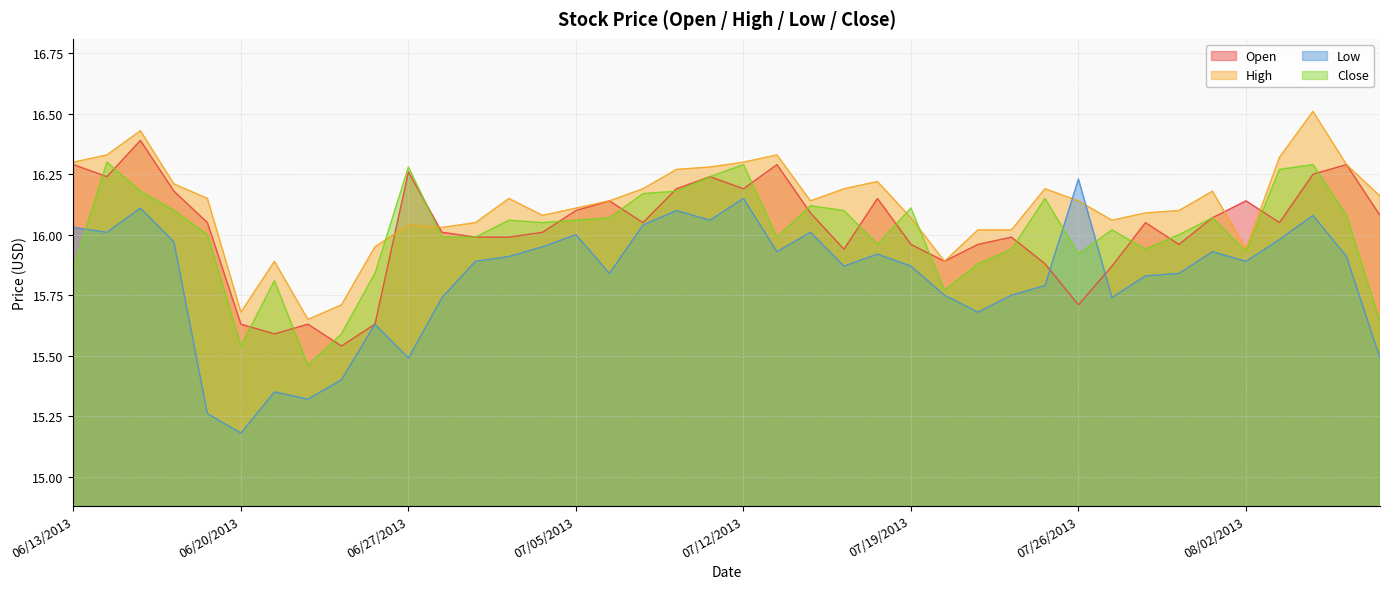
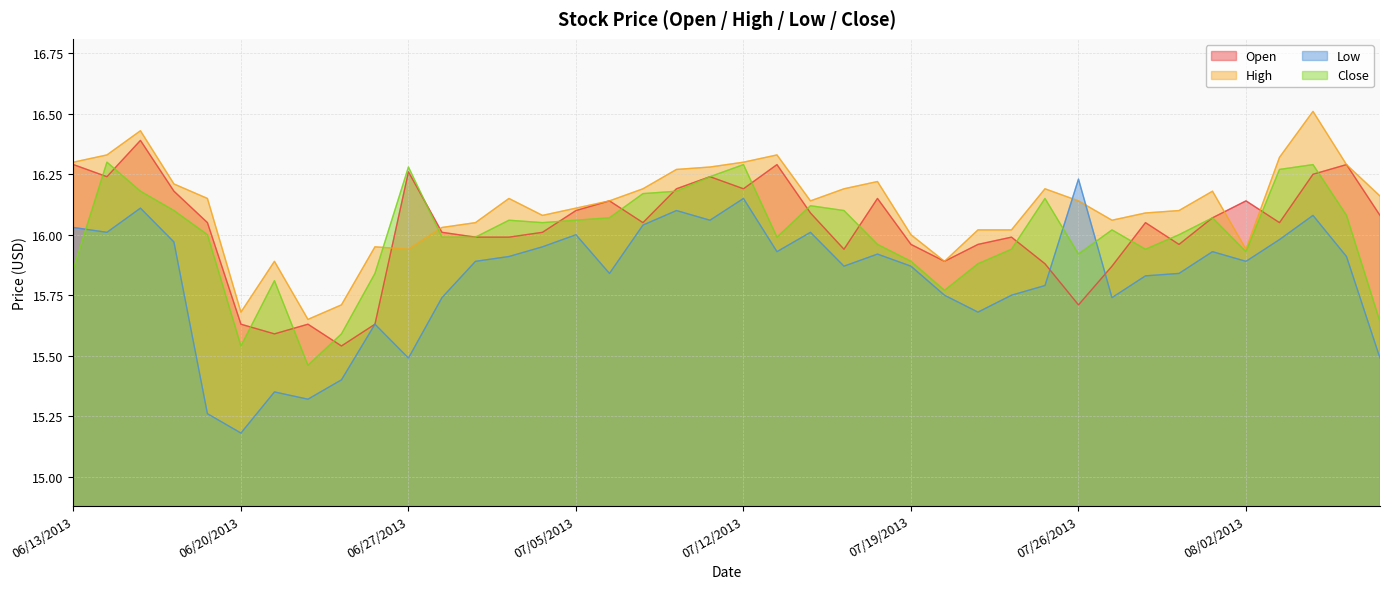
  {
    "Open": {
      "06/20/2013": 15.63,
      "06/27/2013": 16.26,
      "07/12/2013": 16.19,
      "07/19/2013": 15.96,
      "07/26/2013": 15.71,
      "08/02/2013": 16.14
    },
    "High": {
      "06/20/2013": 15.68,
-     "06/27/2013": 16.04,
-     "07/19/2013": 16.07,
+     "06/27/2013": 15.94,
+     "07/19/2013": 16.00,
      "07/26/2013": 16.14
    },
    "Low": {
      "06/13/2013": 16.03,
      "06/20/2013": 15.18,
      "06/27/2013": 15.49,
      "07/05/2013": 16.00,
      "07/12/2013": 16.15,
      "07/19/2013": 15.87,
      "07/26/2013": 16.23,
      "08/02/2013": 15.89
    },
    "Close": {
      "06/13/2013": 15.86,
      "06/20/2013": 15.54,
      "06/27/2013": 16.28,
      "07/05/2013": 16.06,
-     "07/19/2013": 16.11,
+     "07/19/2013": 15.89,
      "07/26/2013": 15.92
    }
  }
